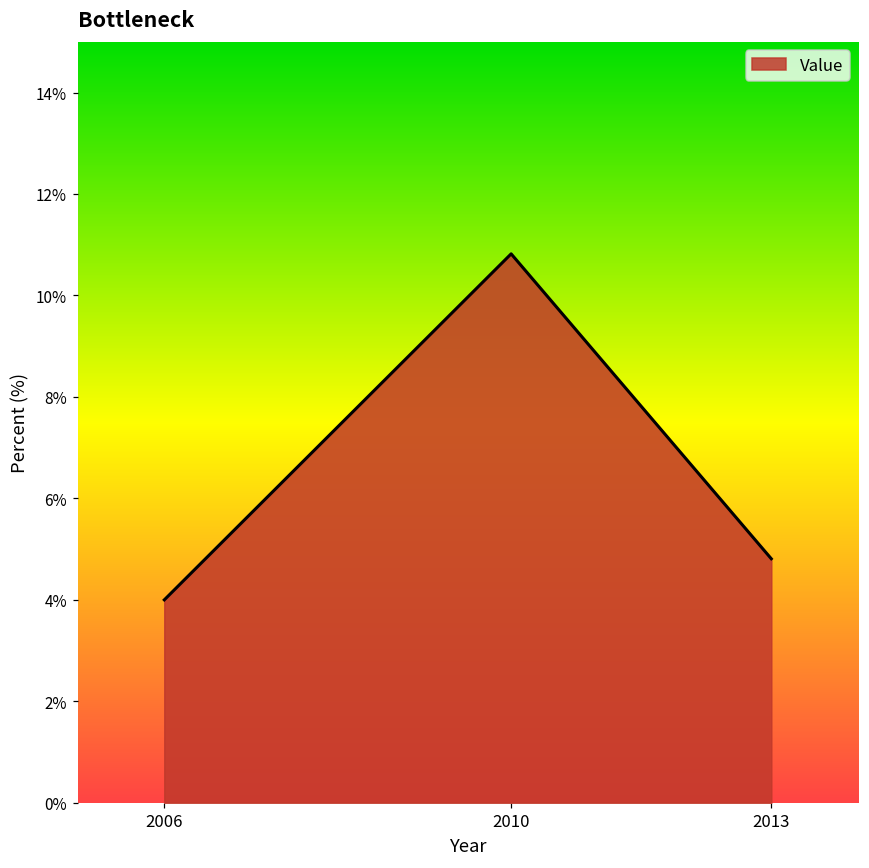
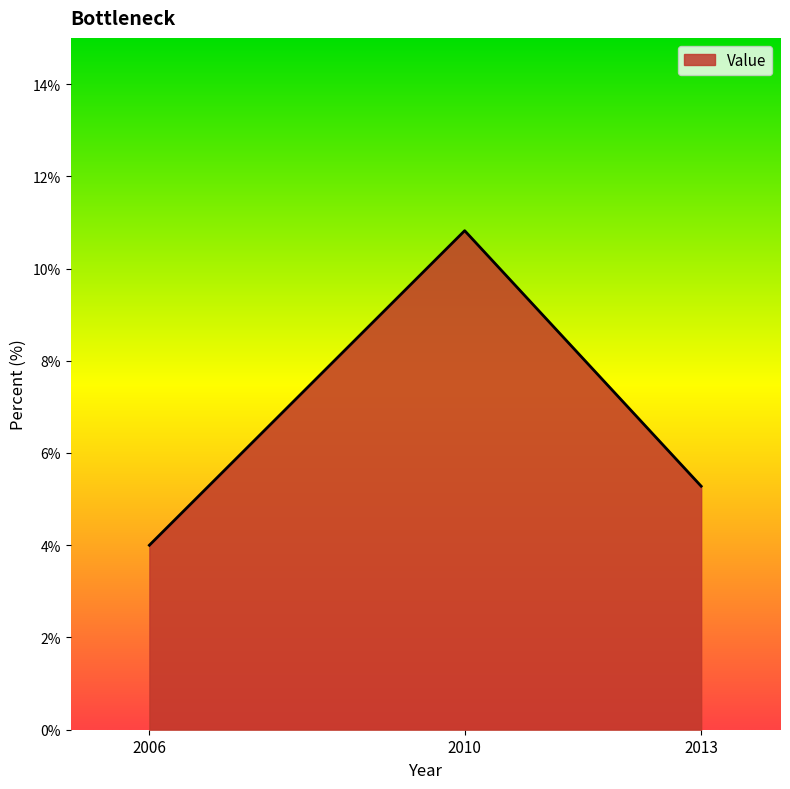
  {
    "2006": "4.0%",
    "2010": "10.8%",
-   "2013": "4.8%"
+   "2013": "5.3%"
  }
